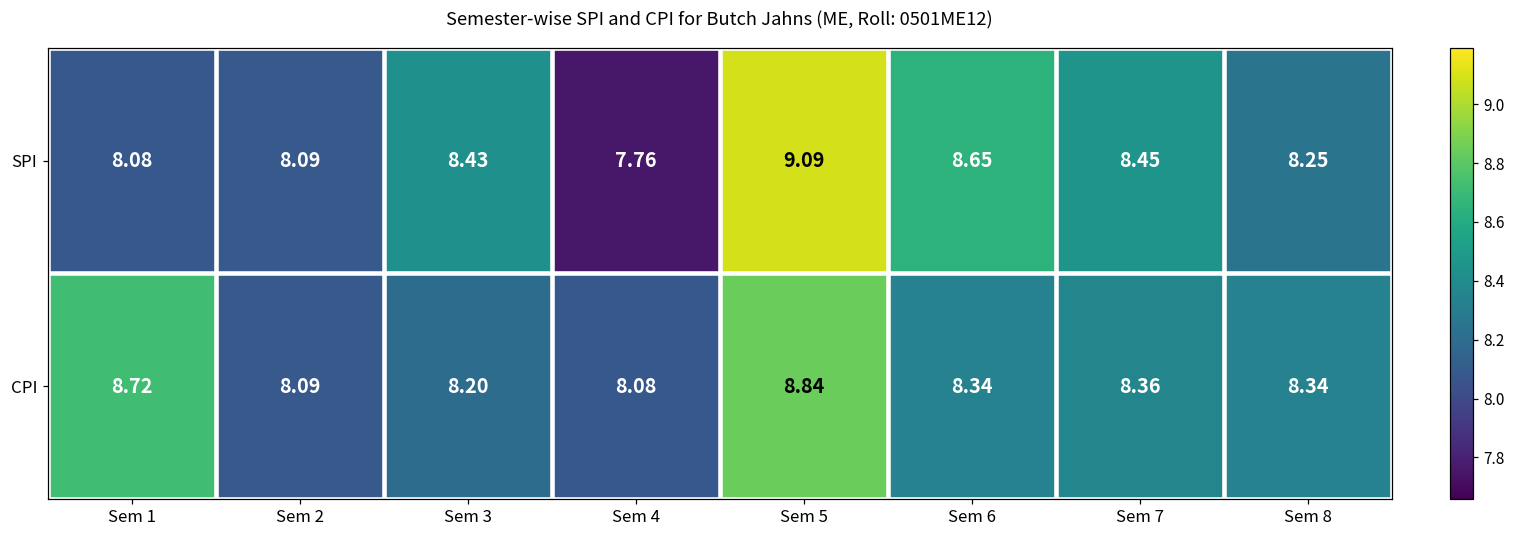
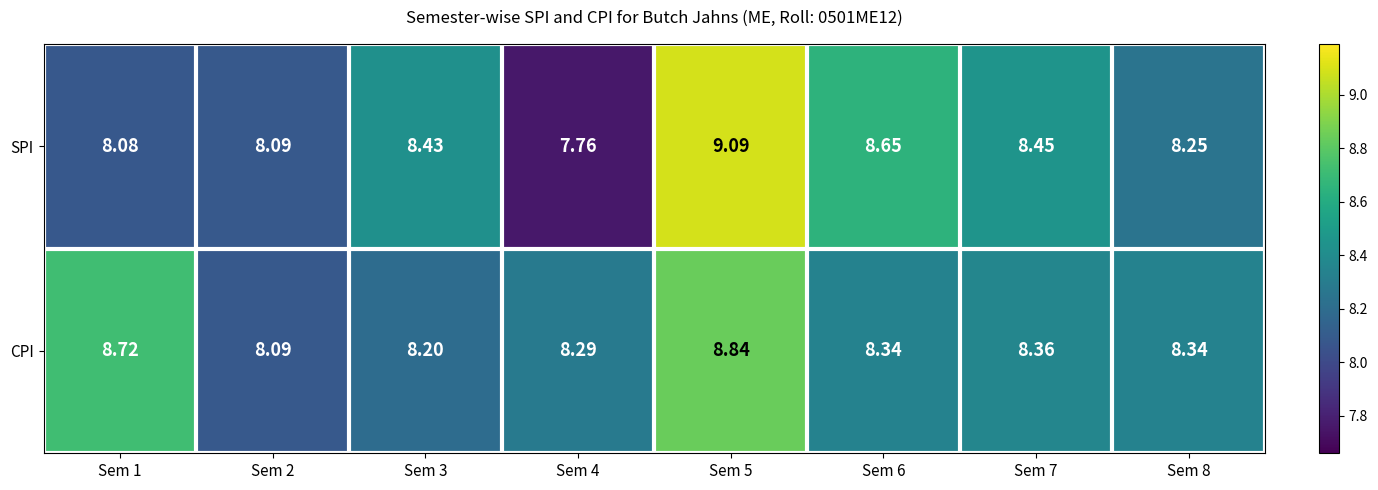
  {
    "SPI": {
      "Sem 1": 8.08,
      "Sem 2": 8.09,
      "Sem 3": 8.43,
      "Sem 4": 7.76,
      "Sem 5": 9.09,
      "Sem 6": 8.65,
      "Sem 7": 8.45,
      "Sem 8": 8.25
    },
    "CPI": {
      "Sem 1": 8.72,
      "Sem 2": 8.09,
      "Sem 3": 8.20,
-     "Sem 4": 8.08,
+     "Sem 4": 8.29,
      "Sem 5": 8.84,
      "Sem 6": 8.34,
      "Sem 7": 8.36,
      "Sem 8": 8.34
    }
  }
